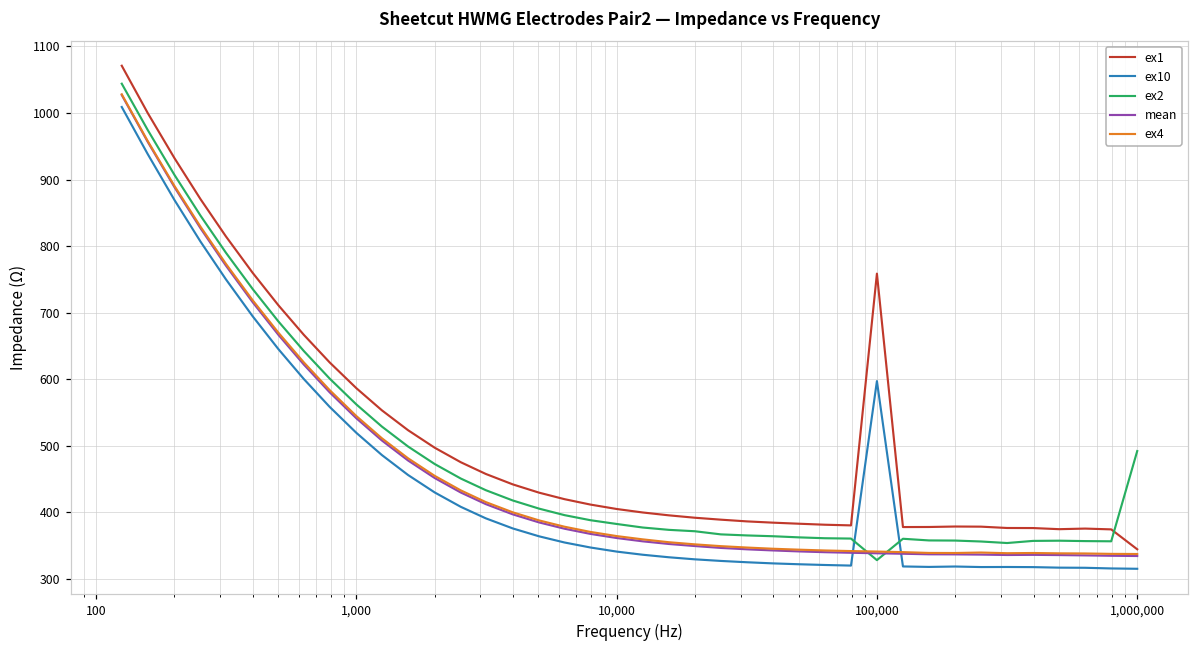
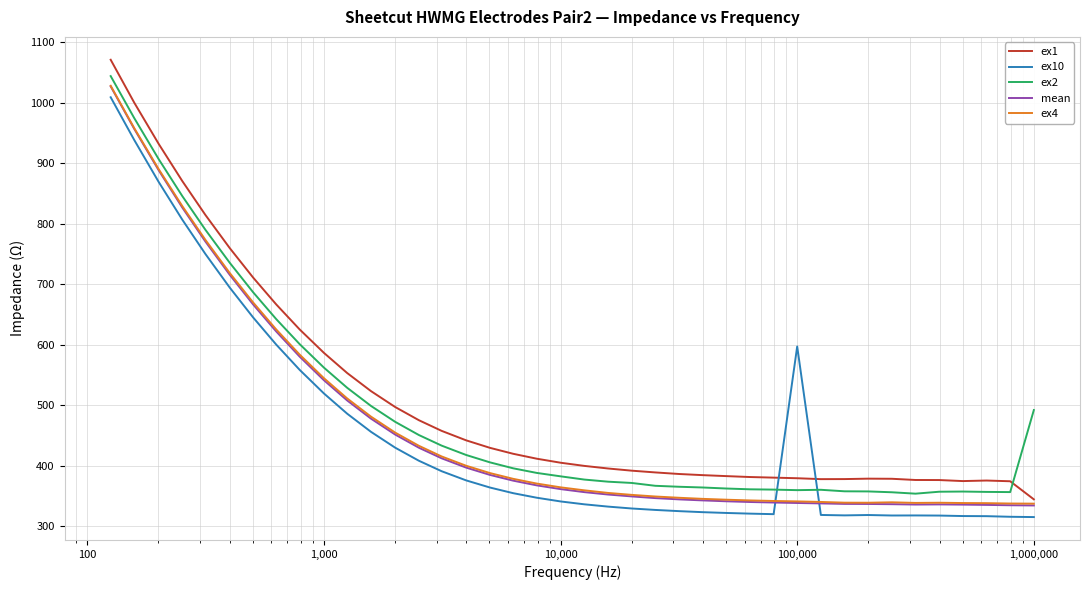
  {
    "ex1": {
-     "100,000": 760,
+     "100,000": 380,
      "1,000,000": 340
    },
    "ex10": {
      "100,000": 600,
      "1,000,000": 320
    },
    "ex2": {
-     "100,000": 330,
+     "100,000": 360,
      "1,000,000": 490
    }
  }
